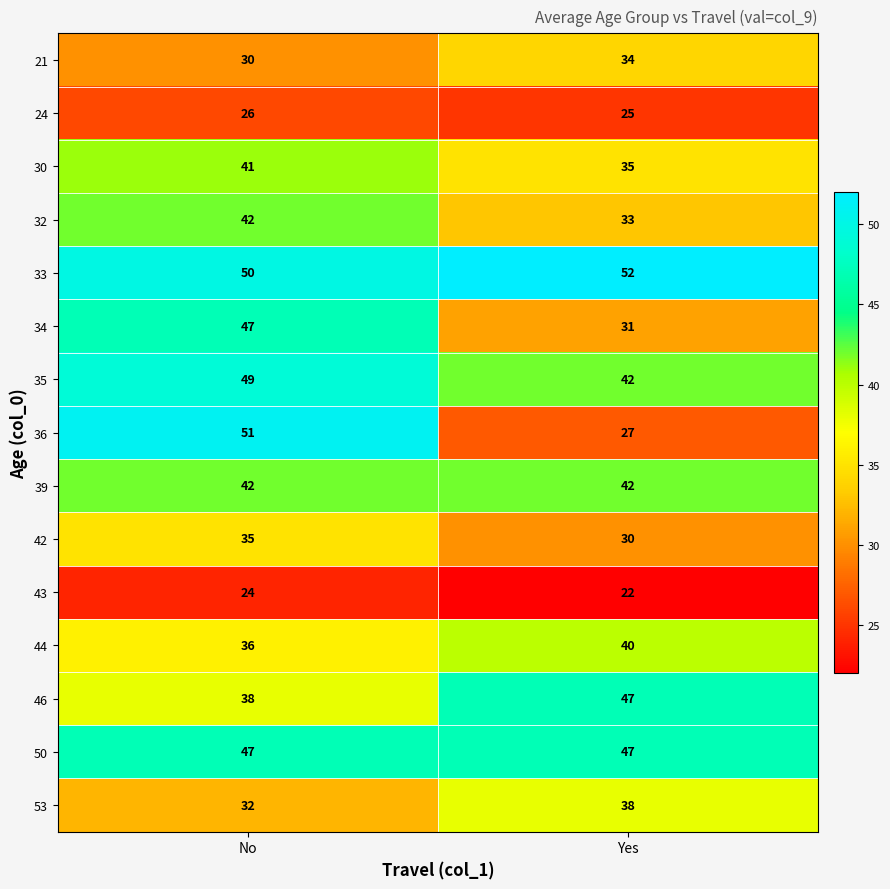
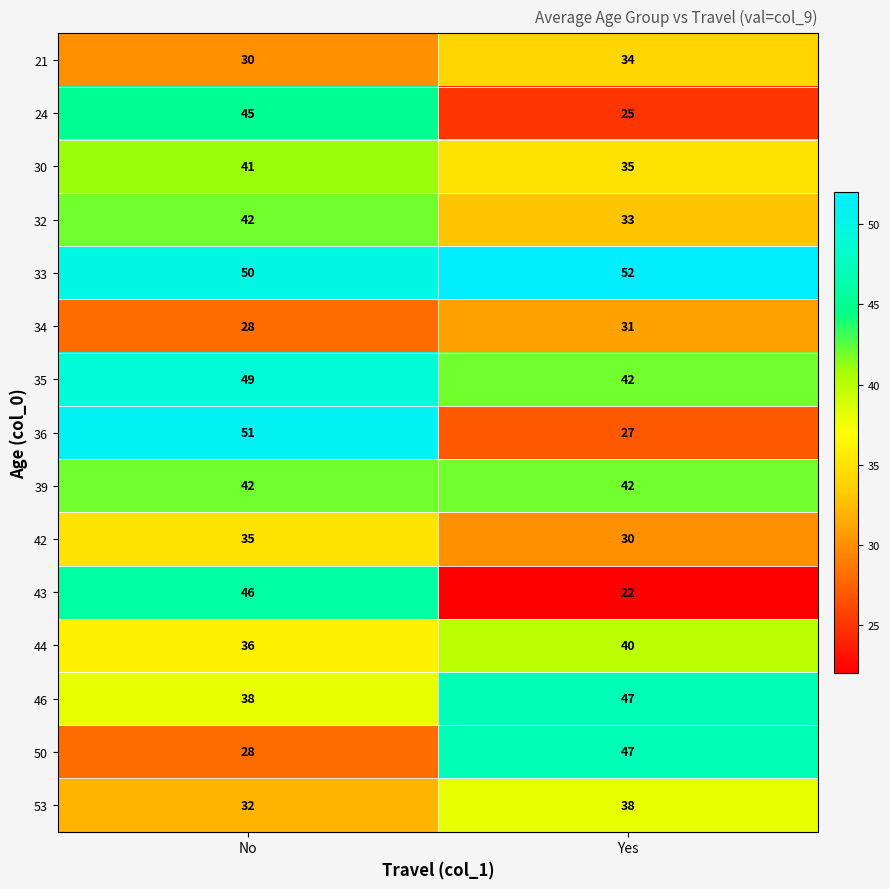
  {
    "21": {
      "No": 30,
      "Yes": 34
    },
    "24": {
-     "No": 26,
+     "No": 45,
      "Yes": 25
    },
    "30": {
      "No": 41,
      "Yes": 35
    },
    "32": {
      "No": 42,
      "Yes": 33
    },
    "33": {
      "No": 50,
      "Yes": 52
    },
    "34": {
-     "No": 47,
+     "No": 28,
      "Yes": 31
    },
    "35": {
      "No": 49,
      "Yes": 42
    },
    "36": {
      "No": 51,
      "Yes": 27
    },
    "39": {
      "No": 42,
      "Yes": 42
    },
    "42": {
      "No": 35,
      "Yes": 30
    },
    "43": {
-     "No": 24,
+     "No": 46,
      "Yes": 22
    },
    "44": {
      "No": 36,
      "Yes": 40
    },
    "46": {
      "No": 38,
      "Yes": 47
    },
    "50": {
-     "No": 47,
+     "No": 28,
      "Yes": 47
    },
    "53": {
      "No": 32,
      "Yes": 38
    }
  }
